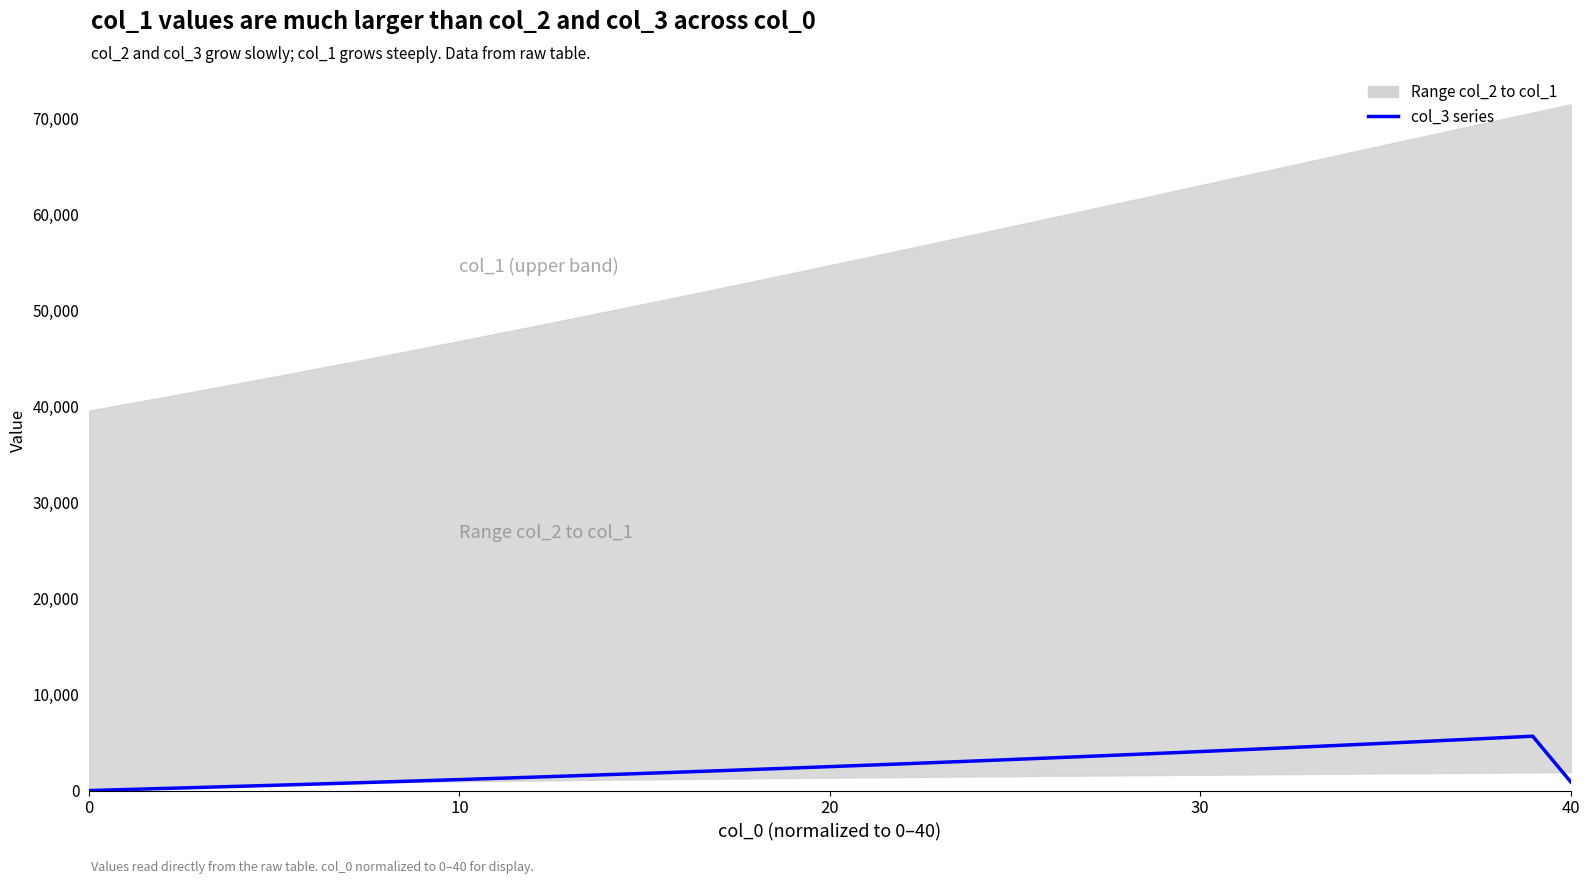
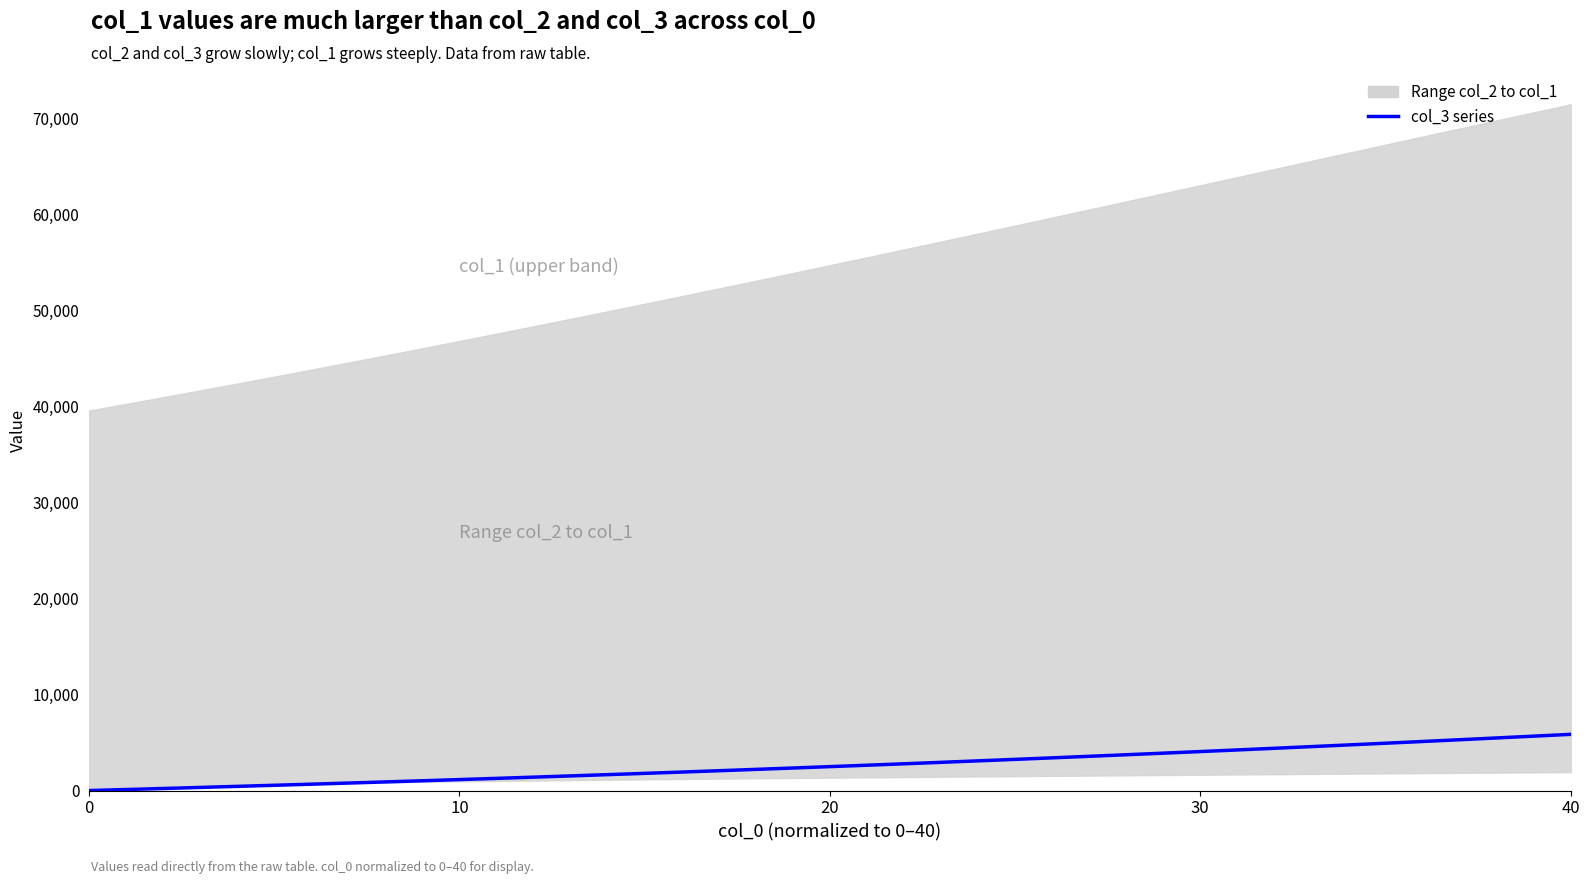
  {
    "col_3 series": {
      "0": "0",
-     "40": "1,000"
+     "40": "6,000"
    }
  }
